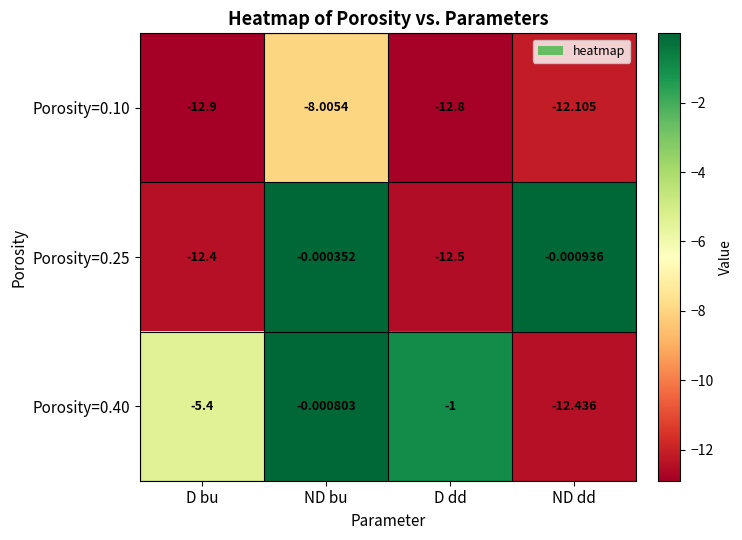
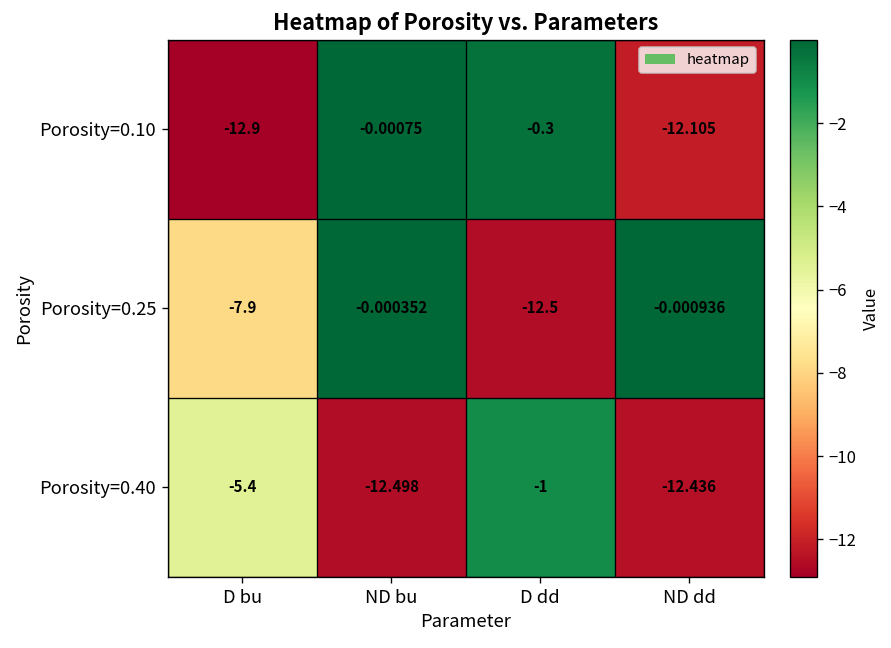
  {
    "Porosity=0.10": {
      "D bu": -12.9,
-     "ND bu": -8.0054,
-     "D dd": -12.8,
+     "ND bu": -0.00075,
+     "D dd": -0.3,
      "ND dd": -12.105
    },
    "Porosity=0.25": {
-     "D bu": -12.4,
+     "D bu": -7.9,
      "ND bu": -0.000352,
      "D dd": -12.5,
      "ND dd": -0.000936
    },
    "Porosity=0.40": {
      "D bu": -5.4,
-     "ND bu": -0.000803,
+     "ND bu": -12.498,
      "D dd": -1,
      "ND dd": -12.436
    }
  }
